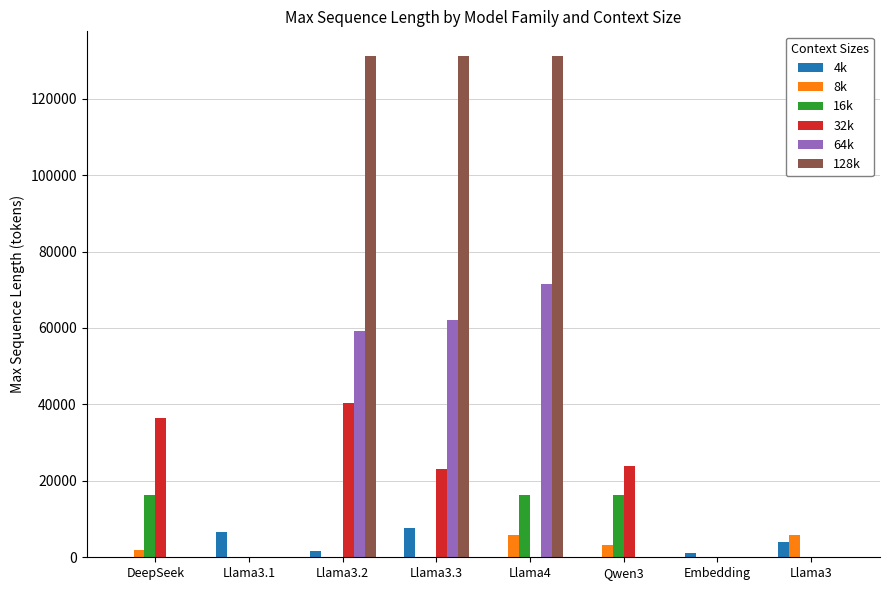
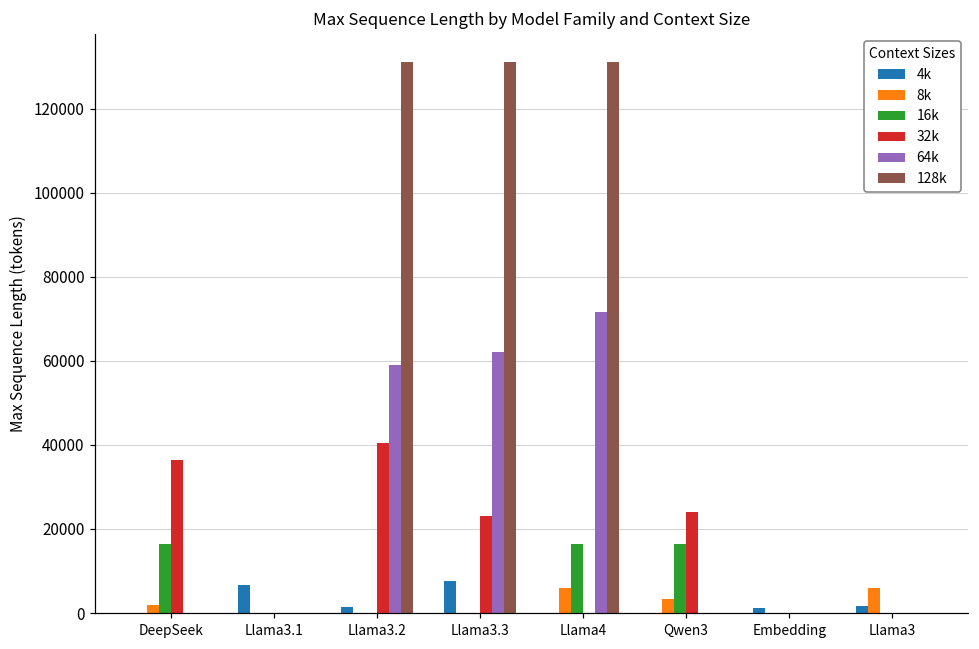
  {
    "4k": {
      "DeepSeek": 0,
      "Llama3.1": 7000,
      "Llama3.2": 2000,
      "Llama3.3": 8000,
      "Llama4": 0,
      "Qwen3": 0,
      "Embedding": 1000,
-     "Llama3": 4000
+     "Llama3": 2000
    },
    "8k": {
      "DeepSeek": 2000,
      "Llama3.1": 0,
      "Llama3.2": 0,
      "Llama3.3": 0,
      "Llama4": 6000,
      "Qwen3": 3000,
      "Embedding": 0,
      "Llama3": 6000
    },
    "16k": {
      "DeepSeek": 16000,
      "Llama3.1": 0,
      "Llama3.2": 0,
      "Llama3.3": 0,
      "Llama4": 16000,
      "Qwen3": 16000,
      "Embedding": 0,
      "Llama3": 0
    },
    "32k": {
      "DeepSeek": 36000,
      "Llama3.1": 0,
      "Llama3.2": 40000,
      "Llama3.3": 23000,
      "Llama4": 0,
      "Qwen3": 24000,
      "Embedding": 0,
      "Llama3": 0
    },
    "64k": {
      "DeepSeek": 0,
      "Llama3.1": 0,
      "Llama3.2": 59000,
      "Llama3.3": 62000,
      "Llama4": 72000,
      "Qwen3": 0,
      "Embedding": 0,
      "Llama3": 0
    },
    "128k": {
      "DeepSeek": 0,
      "Llama3.1": 0,
      "Llama3.2": 131000,
      "Llama3.3": 131000,
      "Llama4": 131000,
      "Qwen3": 0,
      "Embedding": 0,
      "Llama3": 0
    }
  }
